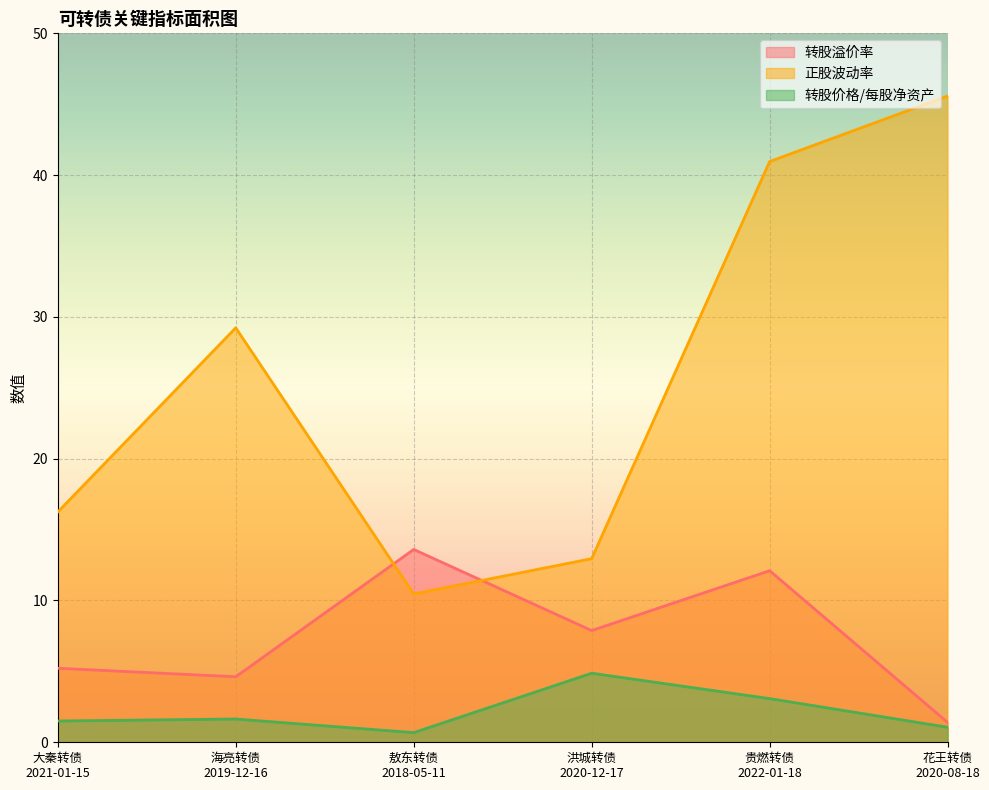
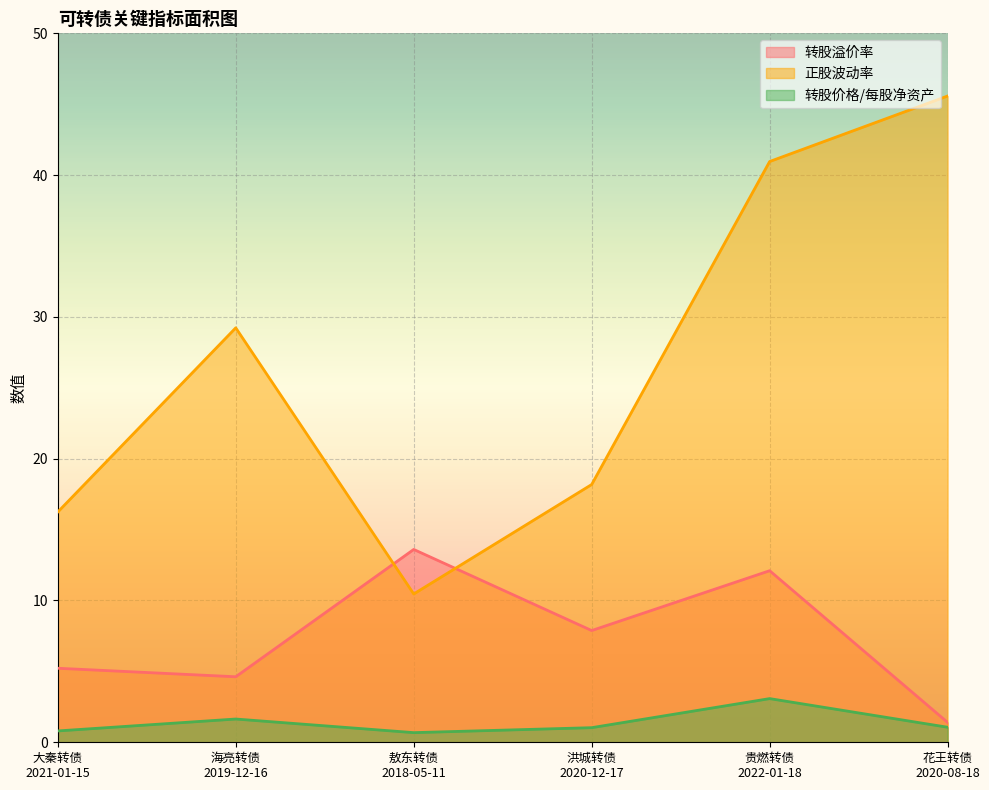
  {
    "转股溢价率": {
      "大秦转债 2021-01-15": 5.2,
      "海亮转债 2019-12-16": 4.6,
      "敖东转债 2018-05-11": 13.6,
      "洪城转债 2020-12-17": 7.9,
      "贵燃转债 2022-01-18": 12.1,
      "花王转债 2020-08-18": 1.4
    },
    "正股波动率": {
      "大秦转债 2021-01-15": 16.2,
      "海亮转债 2019-12-16": 29.2,
      "敖东转债 2018-05-11": 10.5,
-     "洪城转债 2020-12-17": 13.0,
+     "洪城转债 2020-12-17": 18.2,
      "贵燃转债 2022-01-18": 41.0,
      "花王转债 2020-08-18": 45.6
    },
    "转股价格/每股净资产": {
-     "大秦转债 2021-01-15": 1.5,
+     "大秦转债 2021-01-15": 0.8,
      "海亮转债 2019-12-16": 1.6,
      "敖东转债 2018-05-11": 0.7,
-     "洪城转债 2020-12-17": 4.9,
+     "洪城转债 2020-12-17": 1.0,
      "贵燃转债 2022-01-18": 3.1,
      "花王转债 2020-08-18": 1.1
    }
  }
